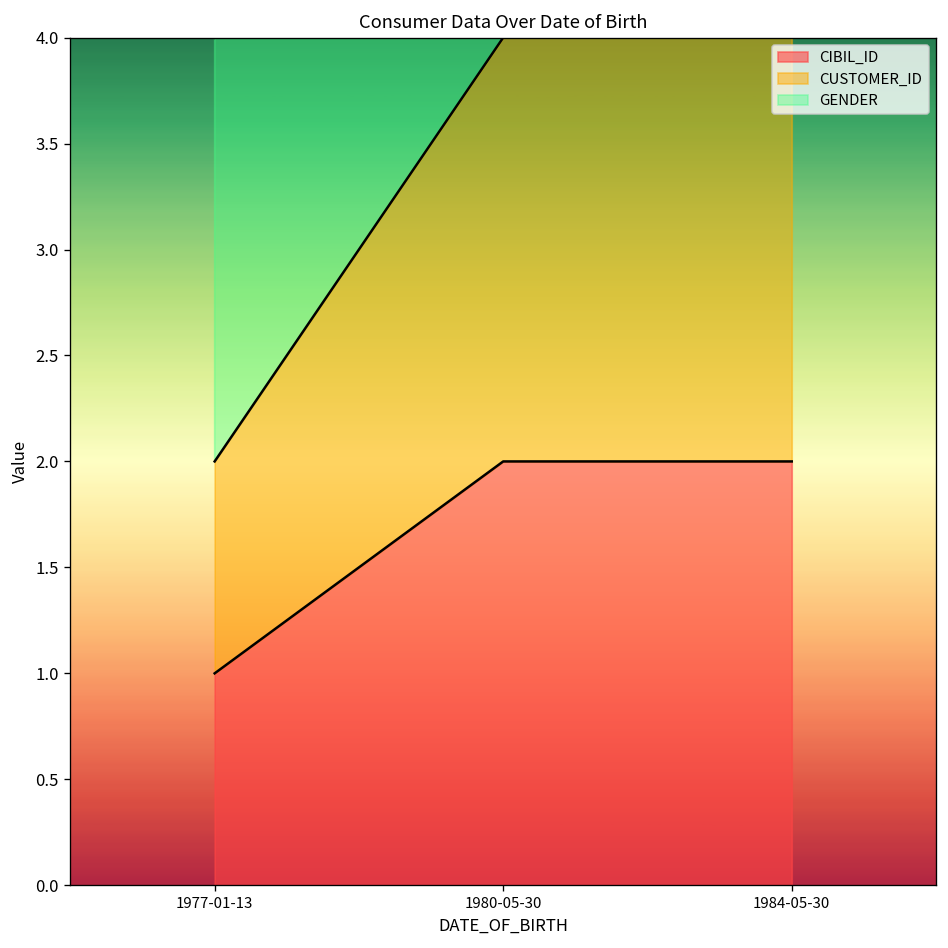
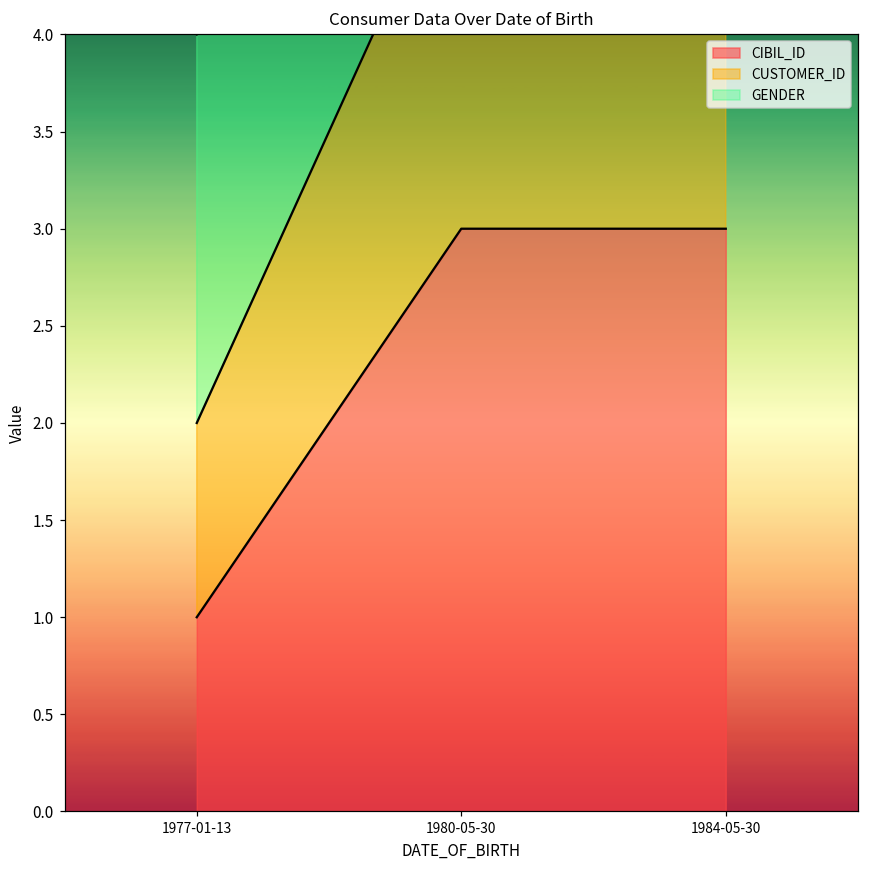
  {
    "CIBIL_ID": {
      "1977-01-13": 1,
-     "1980-05-30": 2,
-     "1984-05-30": 2
+     "1980-05-30": 3,
+     "1984-05-30": 3
    },
    "CUSTOMER_ID": {
      "1977-01-13": 1
    },
    "GENDER": {
      "1977-01-13": 2
    }
  }
